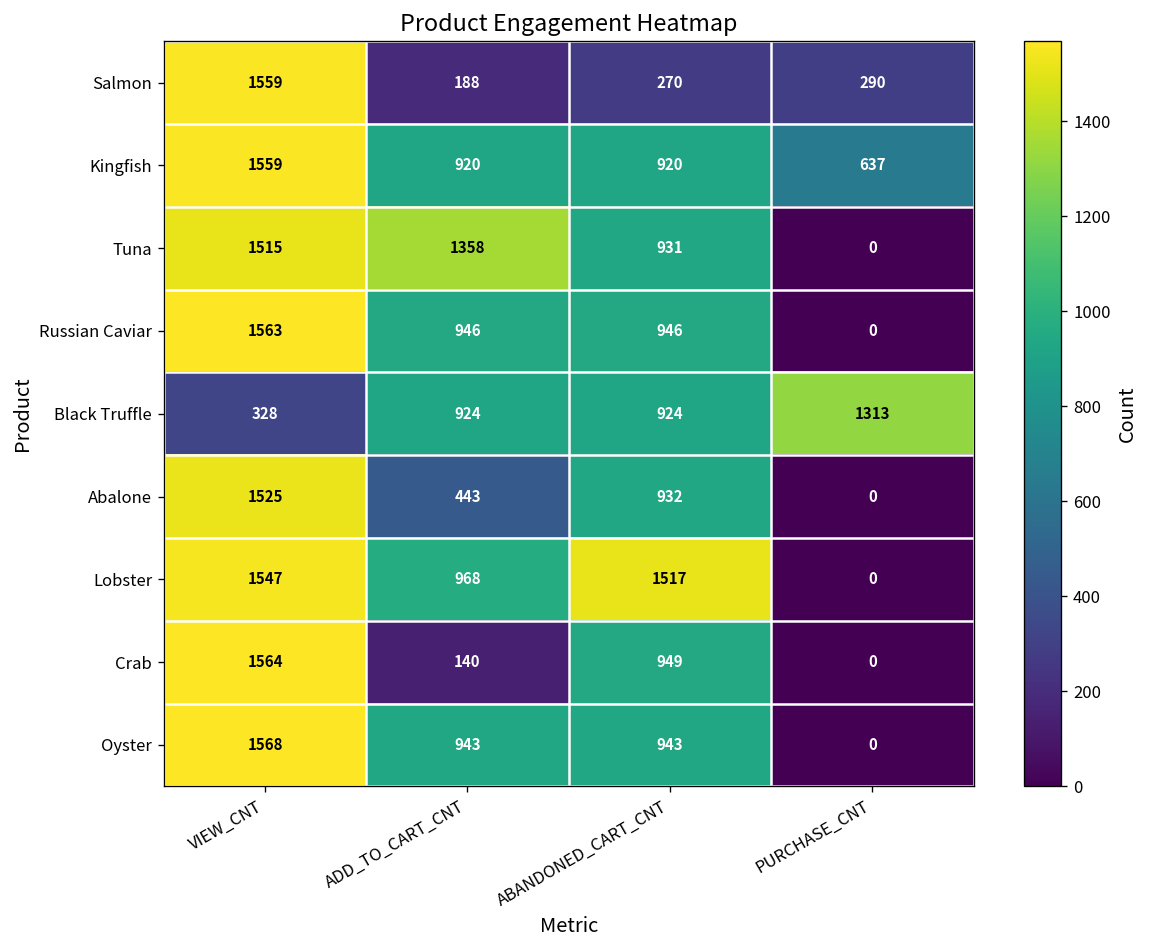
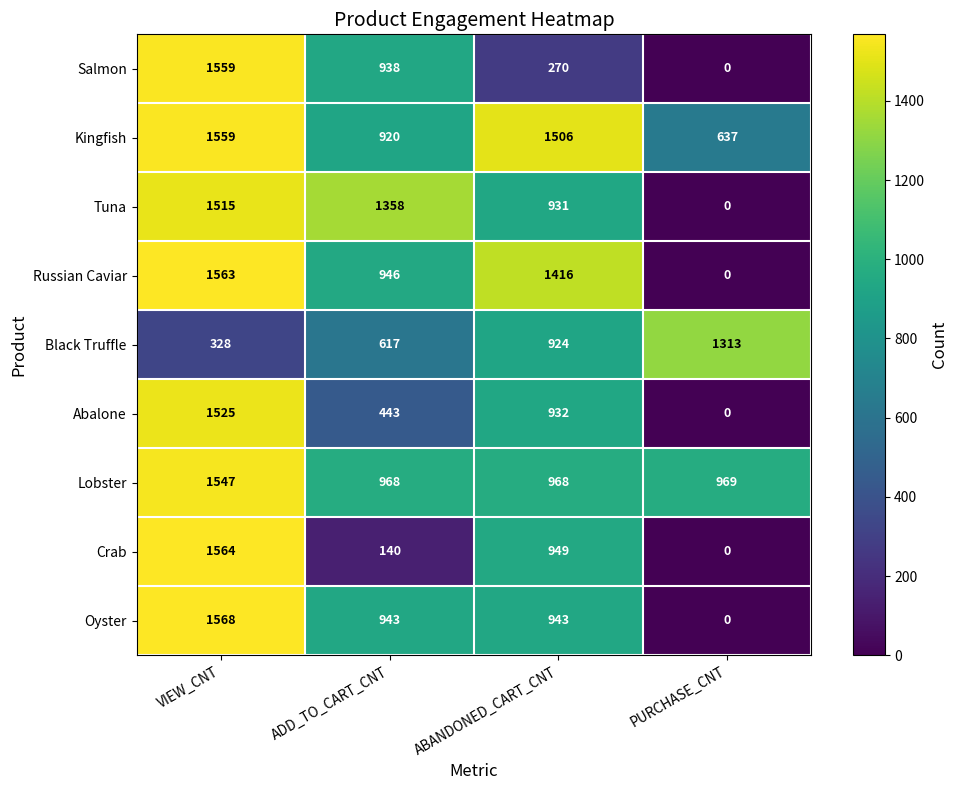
  {
    "Salmon": {
      "VIEW_CNT": 1559,
-     "ADD_TO_CART_CNT": 188,
+     "ADD_TO_CART_CNT": 938,
      "ABANDONED_CART_CNT": 270,
-     "PURCHASE_CNT": 290
+     "PURCHASE_CNT": 0
    },
    "Kingfish": {
      "VIEW_CNT": 1559,
      "ADD_TO_CART_CNT": 920,
-     "ABANDONED_CART_CNT": 920,
+     "ABANDONED_CART_CNT": 1506,
      "PURCHASE_CNT": 637
    },
    "Tuna": {
      "VIEW_CNT": 1515,
      "ADD_TO_CART_CNT": 1358,
      "ABANDONED_CART_CNT": 931,
      "PURCHASE_CNT": 0
    },
    "Russian Caviar": {
      "VIEW_CNT": 1563,
      "ADD_TO_CART_CNT": 946,
-     "ABANDONED_CART_CNT": 946,
+     "ABANDONED_CART_CNT": 1416,
      "PURCHASE_CNT": 0
    },
    "Black Truffle": {
      "VIEW_CNT": 328,
-     "ADD_TO_CART_CNT": 924,
+     "ADD_TO_CART_CNT": 617,
      "ABANDONED_CART_CNT": 924,
      "PURCHASE_CNT": 1313
    },
    "Abalone": {
      "VIEW_CNT": 1525,
      "ADD_TO_CART_CNT": 443,
      "ABANDONED_CART_CNT": 932,
      "PURCHASE_CNT": 0
    },
    "Lobster": {
      "VIEW_CNT": 1547,
      "ADD_TO_CART_CNT": 968,
-     "ABANDONED_CART_CNT": 1517,
-     "PURCHASE_CNT": 0
+     "ABANDONED_CART_CNT": 968,
+     "PURCHASE_CNT": 969
    },
    "Crab": {
      "VIEW_CNT": 1564,
      "ADD_TO_CART_CNT": 140,
      "ABANDONED_CART_CNT": 949,
      "PURCHASE_CNT": 0
    },
    "Oyster": {
      "VIEW_CNT": 1568,
      "ADD_TO_CART_CNT": 943,
      "ABANDONED_CART_CNT": 943,
      "PURCHASE_CNT": 0
    }
  }
